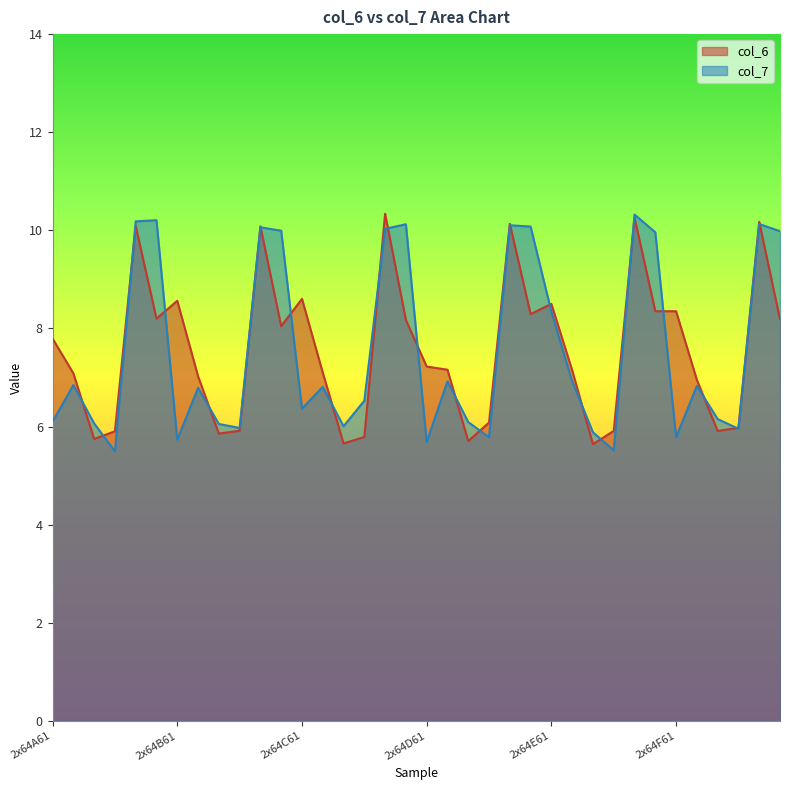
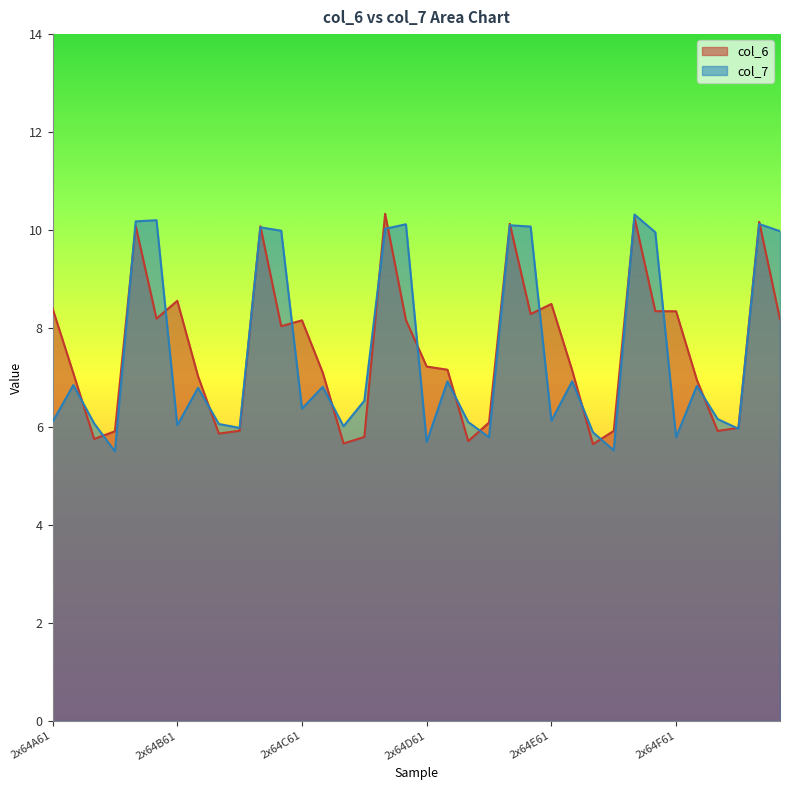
  {
    "col_6": {
-     "2x64A61": 7.8,
+     "2x64A61": 8.4,
      "2x64B61": 8.6,
-     "2x64C61": 8.6,
+     "2x64C61": 8.2,
      "2x64D61": 7.2,
      "2x64E61": 8.5,
      "2x64F61": 8.4
    },
    "col_7": {
      "2x64A61": 6.1,
-     "2x64B61": 5.7,
+     "2x64B61": 6.0,
      "2x64C61": 6.4,
      "2x64D61": 5.7,
-     "2x64E61": 8.3,
+     "2x64E61": 6.1,
      "2x64F61": 5.8
    }
  }
